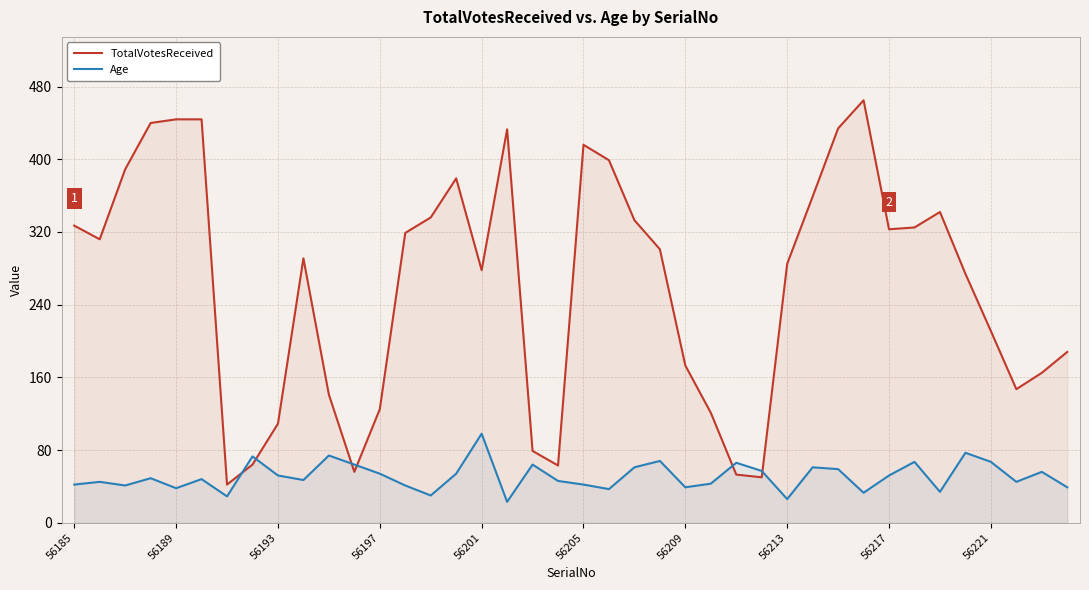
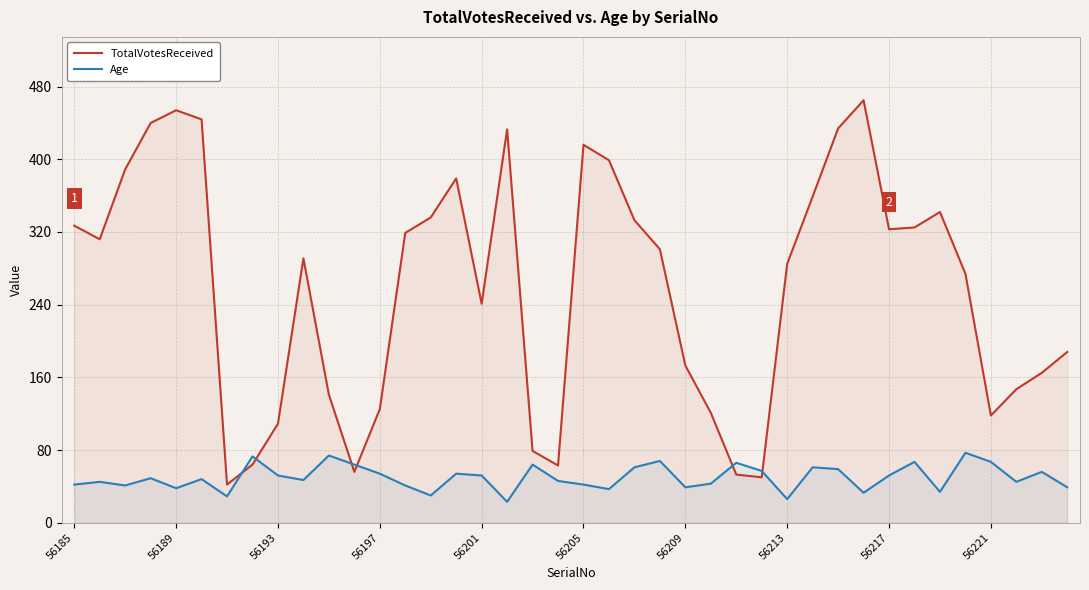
  {
    "TotalVotesReceived": {
-     "56189": 440,
+     "56189": 450,
      "56193": 110,
      "56197": 130,
-     "56201": 280,
+     "56201": 240,
      "56205": 420,
      "56209": 170,
      "56213": 290,
-     "56221": 210
+     "56221": 120
    },
    "Age": {
      "56185": 40,
      "56189": 40,
      "56193": 50,
      "56197": 50,
-     "56201": 100,
+     "56201": 50,
      "56205": 40,
      "56209": 40,
      "56213": 30,
      "56217": 50,
      "56221": 70
    }
  }
